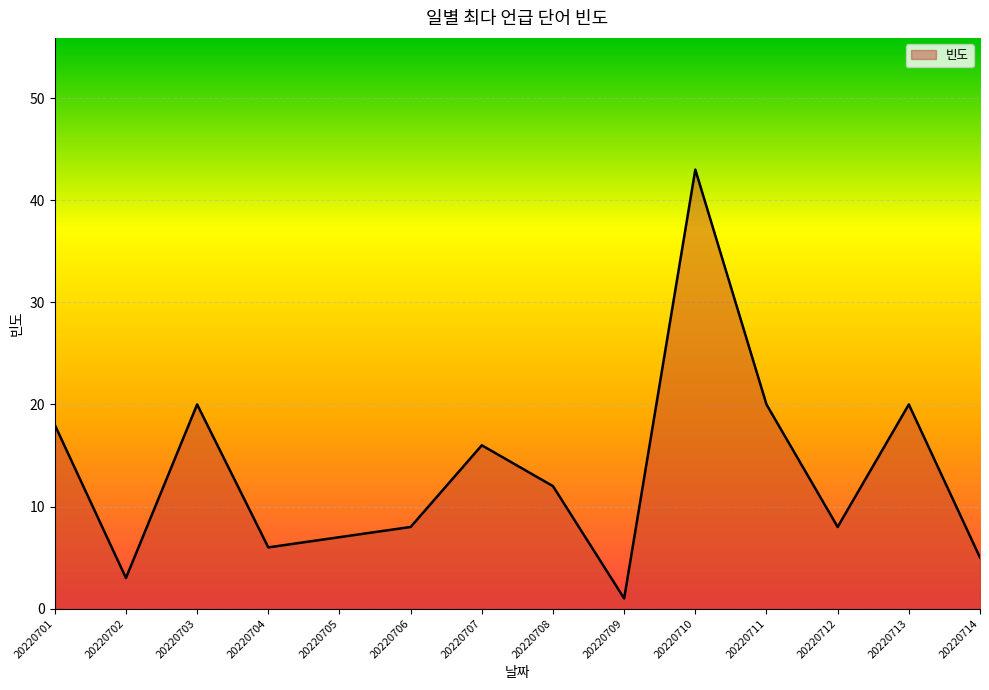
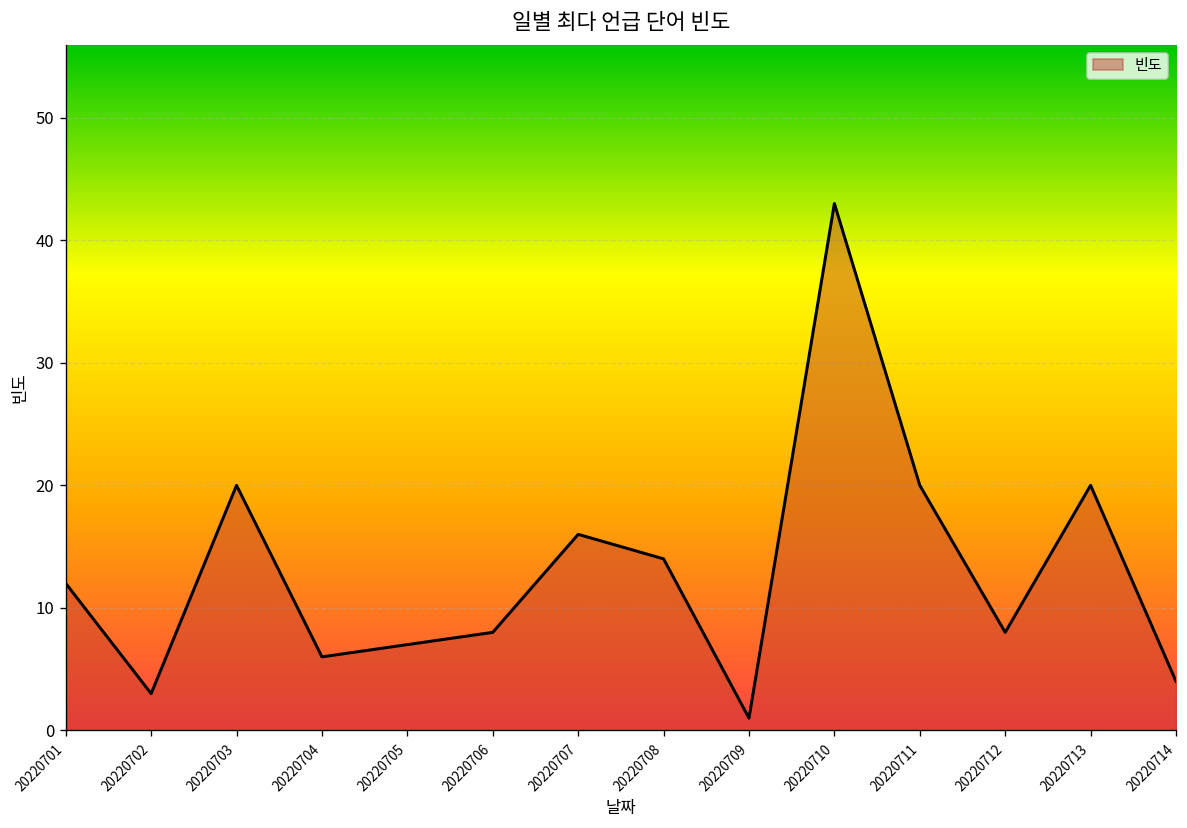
  {
-   "20220701": 18,
+   "20220701": 12,
    "20220702": 3,
    "20220703": 20,
    "20220704": 6,
    "20220705": 7,
    "20220706": 8,
    "20220707": 16,
-   "20220708": 12,
+   "20220708": 14,
    "20220709": 1,
    "20220710": 43,
    "20220711": 20,
    "20220712": 8,
    "20220713": 20,
-   "20220714": 5
+   "20220714": 4
  }
